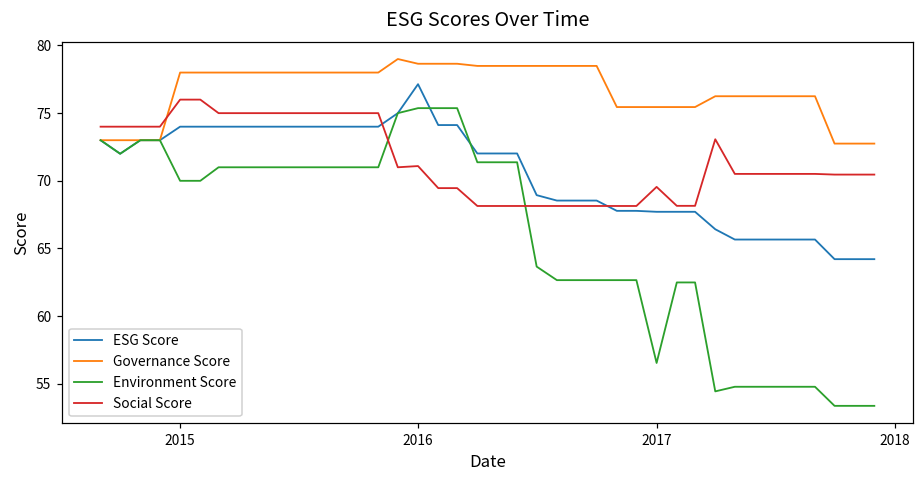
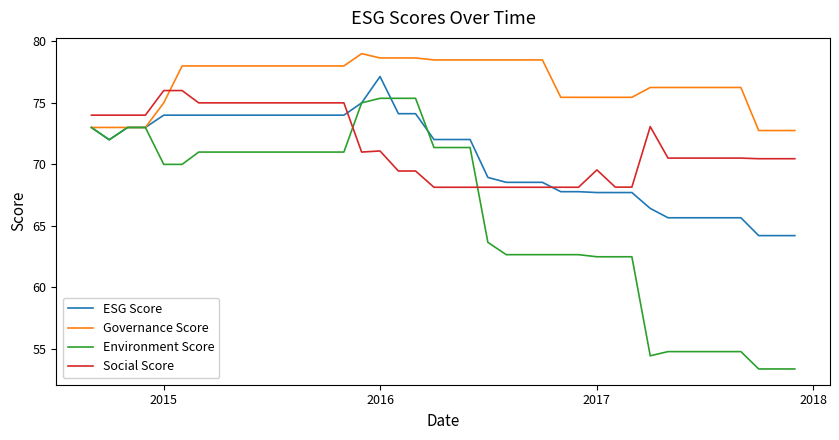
  {
    "ESG Score": {
      "2015": 74.0,
      "2016": 77.1,
      "2017": 67.7
    },
    "Governance Score": {
-     "2015": 78,
+     "2015": 75,
      "2016": 78.7,
      "2017": 75.5
    },
    "Environment Score": {
      "2015": 70.0,
      "2016": 75.4,
-     "2017": 56.5
+     "2017": 62.5
    },
    "Social Score": {
      "2015": 76.0,
      "2016": 71.1,
      "2017": 69.6
    }
  }
